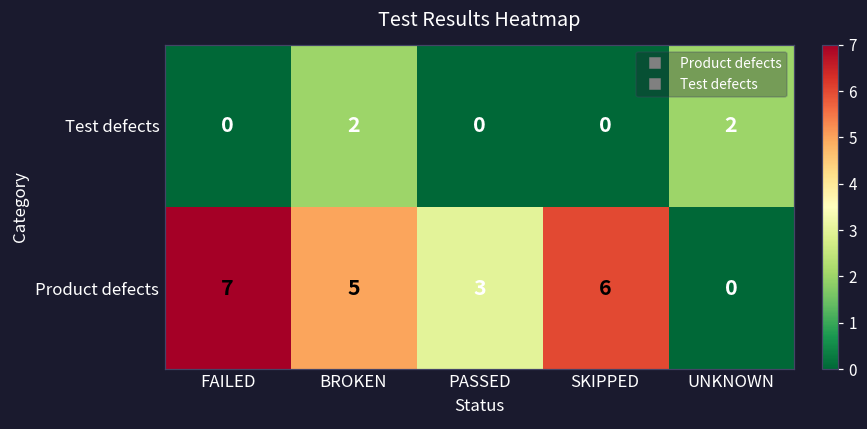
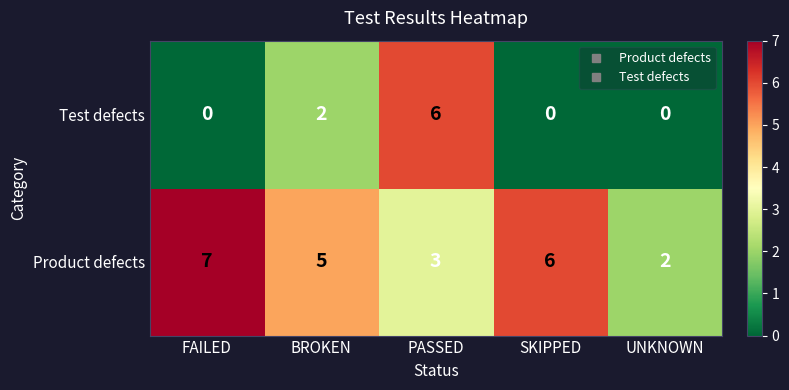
  {
    "Test defects": {
      "FAILED": 0,
      "BROKEN": 2,
-     "PASSED": 0,
+     "PASSED": 6,
      "SKIPPED": 0,
-     "UNKNOWN": 2
+     "UNKNOWN": 0
    },
    "Product defects": {
      "FAILED": 7,
      "BROKEN": 5,
      "PASSED": 3,
      "SKIPPED": 6,
-     "UNKNOWN": 0
+     "UNKNOWN": 2
    }
  }
